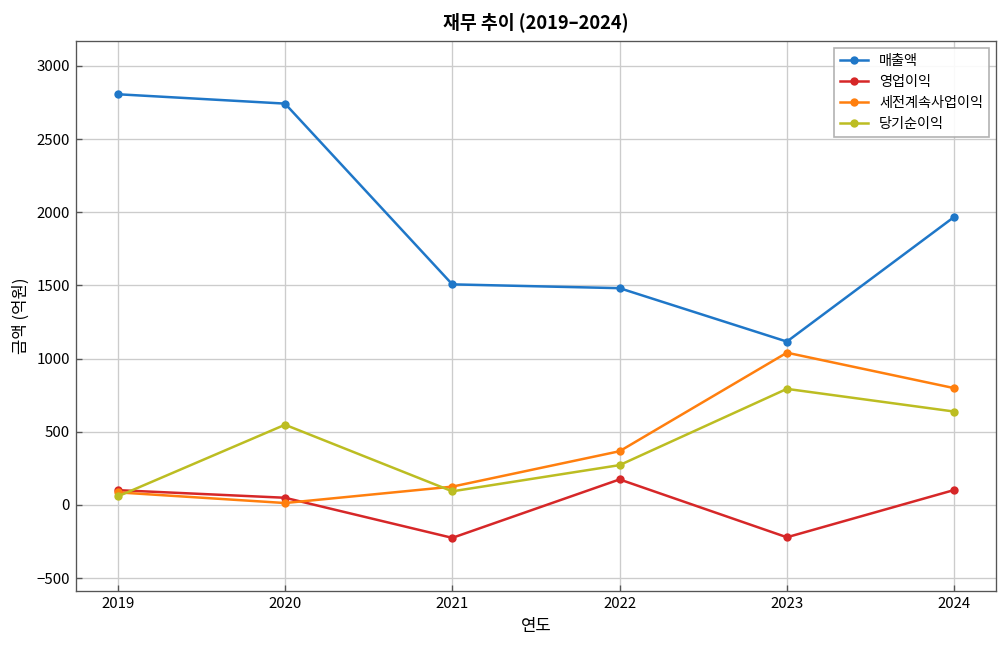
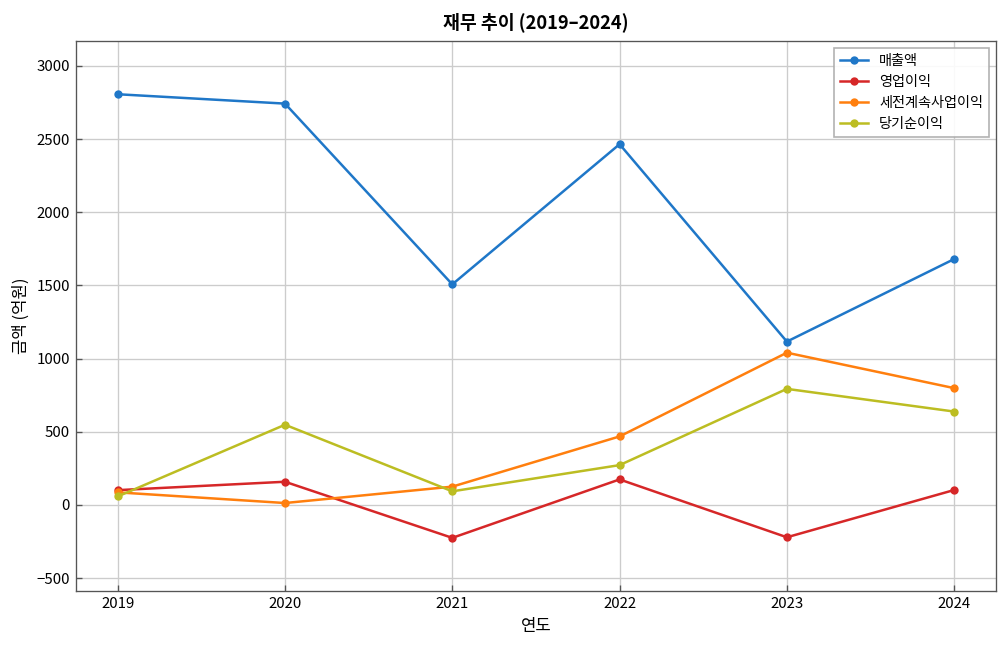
  {
    "매출액": {
      "2019": 2810,
      "2020": 2740,
      "2021": 1510,
-     "2022": 1480,
+     "2022": 2460,
      "2023": 1120,
-     "2024": 1970
+     "2024": 1680
    },
    "영업이익": {
-     "2020": 50,
+     "2020": 160,
      "2021": -230,
      "2022": 170,
      "2023": -220,
      "2024": 100
    },
    "세전계속사업이익": {
      "2020": 10,
      "2021": 130,
-     "2022": 370,
+     "2022": 470,
      "2023": 1040,
      "2024": 800
    },
    "당기순이익": {
      "2019": 60,
      "2020": 550,
      "2021": 90,
      "2022": 270,
      "2023": 790,
      "2024": 640
    }
  }
